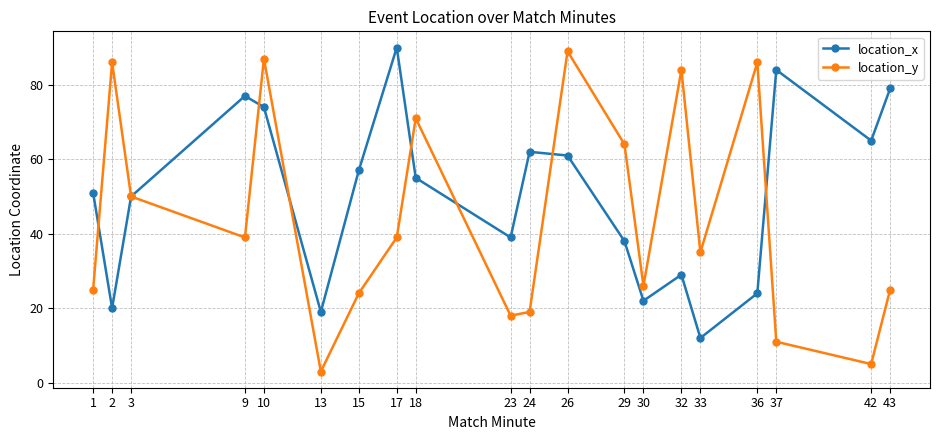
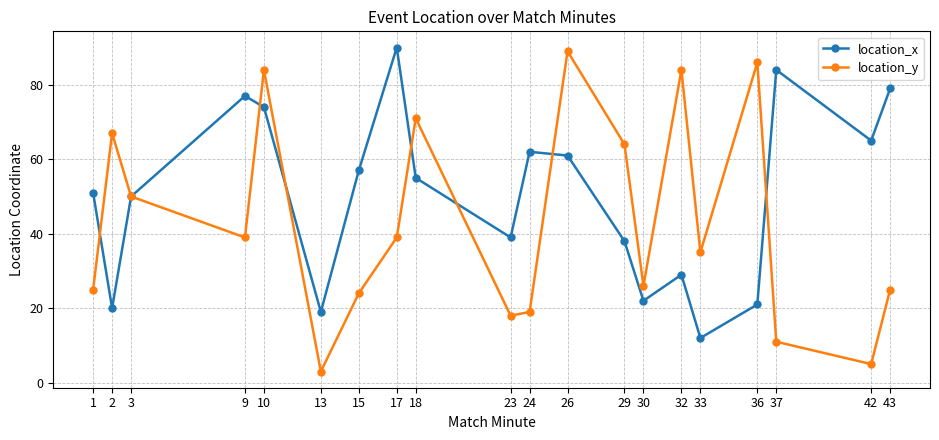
  {
    "location_x": {
      "1": 51,
      "2": 20,
      "9": 77,
      "10": 74,
      "13": 19,
      "15": 57,
      "17": 90,
      "18": 55,
      "23": 39,
      "24": 62,
      "26": 61,
      "29": 38,
      "30": 22,
      "32": 29,
      "33": 12,
-     "36": 24,
+     "36": 21,
      "37": 84,
      "42": 65,
      "43": 79
    },
    "location_y": {
      "1": 25,
-     "2": 86,
+     "2": 67,
      "9": 39,
-     "10": 87,
+     "10": 84,
      "13": 3,
      "15": 24,
      "17": 39,
      "18": 71,
      "23": 18,
      "24": 19,
      "26": 89,
      "29": 64,
      "30": 26,
      "32": 84,
      "33": 35,
      "36": 86,
      "37": 11,
      "42": 5,
      "43": 25
    }
  }
